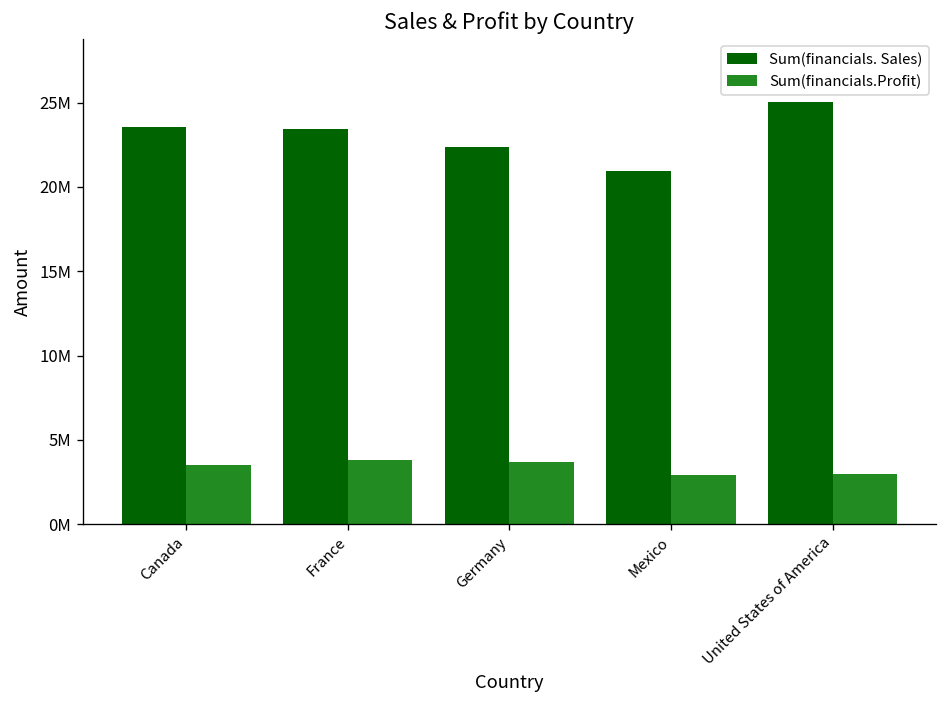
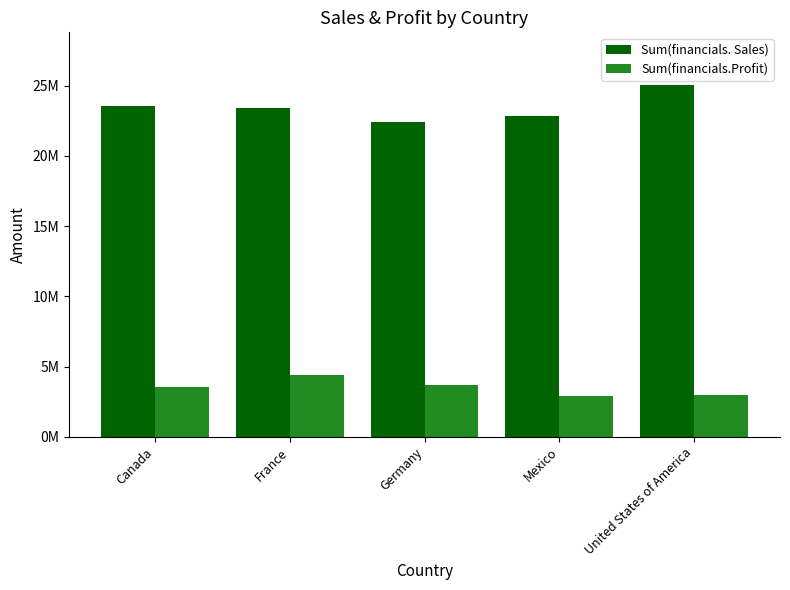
  {
    "Sum(financials. Sales)": {
      "Canada": 23500000,
      "France": 23400000,
      "Germany": 22400000,
-     "Mexico": 20900000,
+     "Mexico": 22800000,
      "United States of America": 25000000
    },
    "Sum(financials.Profit)": {
      "Canada": 3500000,
-     "France": 3800000,
+     "France": 4400000,
      "Germany": 3700000,
      "Mexico": 2900000,
      "United States of America": 3000000
    }
  }
